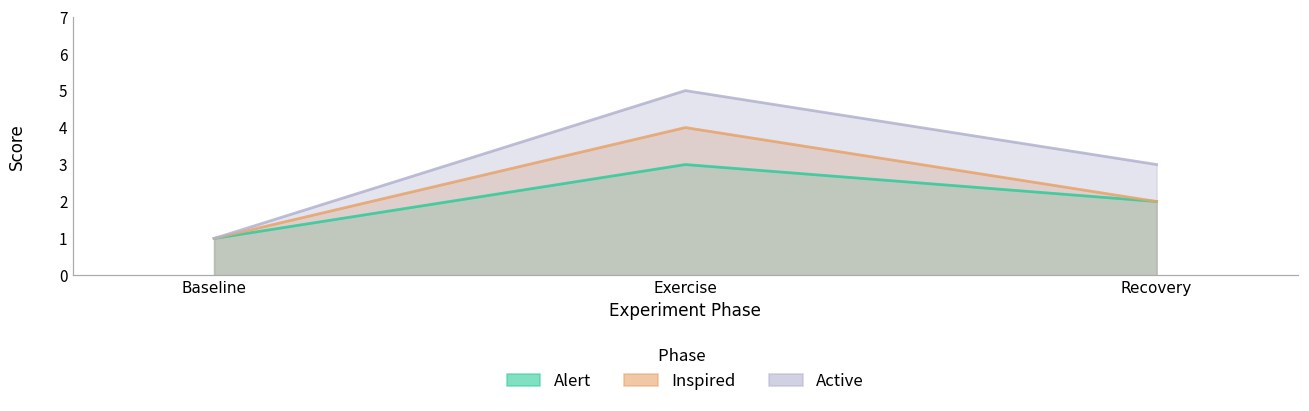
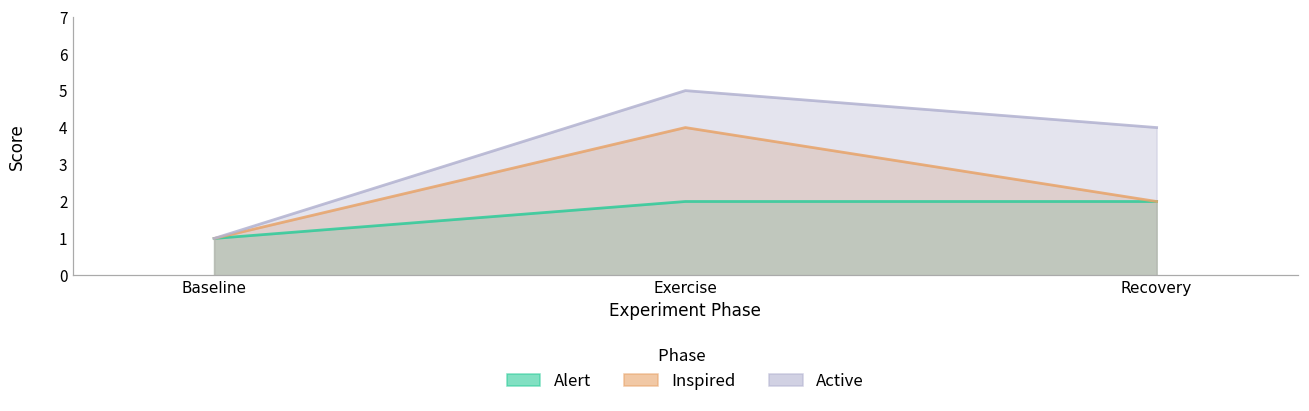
  {
    "Alert": {
-     "Exercise": 3
+     "Exercise": 2
    },
    "Inspired": {
      "Exercise": 4
    },
    "Active": {
      "Exercise": 5,
-     "Recovery": 3
+     "Recovery": 4
    }
  }
